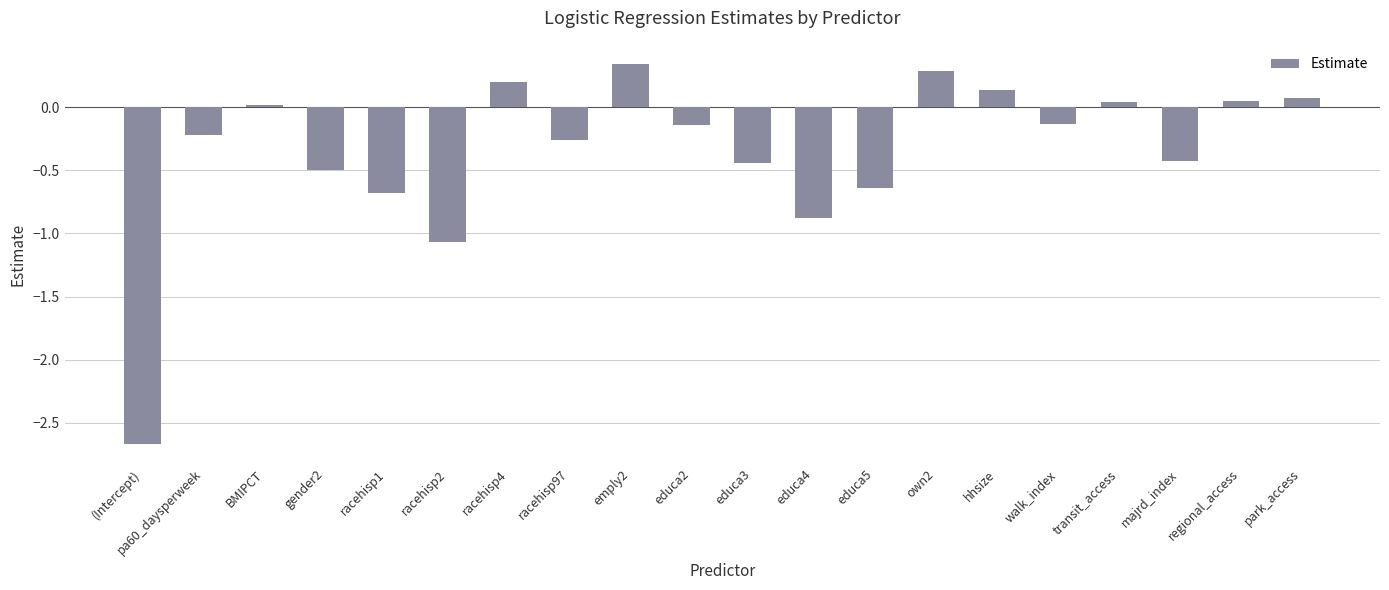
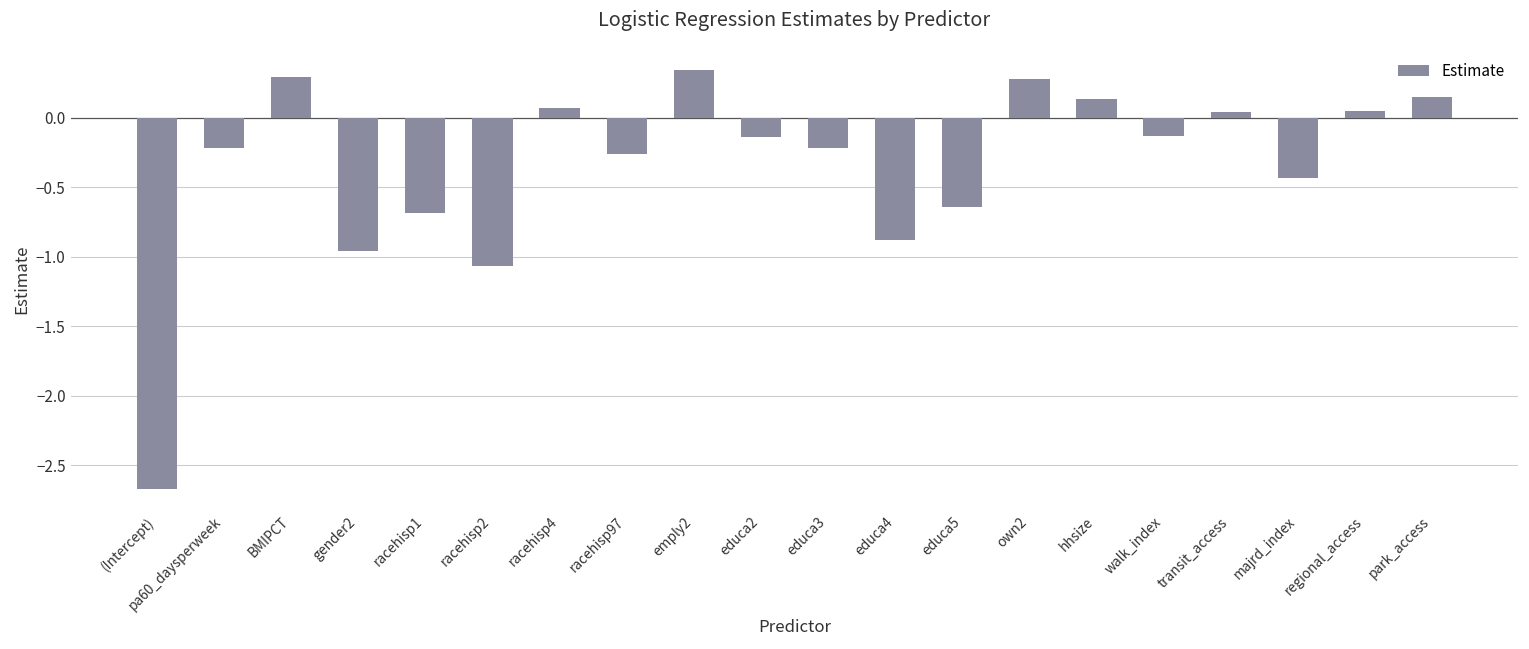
  {
    "(Intercept)": -2.67,
    "pa60_daysperweek": -0.22,
-   "BMIPCT": 0.02,
-   "gender2": -0.49,
+   "BMIPCT": 0.30,
+   "gender2": -0.96,
    "racehisp1": -0.68,
    "racehisp2": -1.07,
-   "racehisp4": 0.20,
+   "racehisp4": 0.07,
    "racehisp97": -0.26,
    "emply2": 0.34,
    "educa2": -0.14,
-   "educa3": -0.44,
+   "educa3": -0.21,
    "educa4": -0.88,
    "educa5": -0.64,
    "own2": 0.28,
    "hhsize": 0.13,
    "walk_index": -0.13,
    "transit_access": 0.04,
    "majrd_index": -0.43,
    "regional_access": 0.05,
-   "park_access": 0.08
+   "park_access": 0.15
  }
